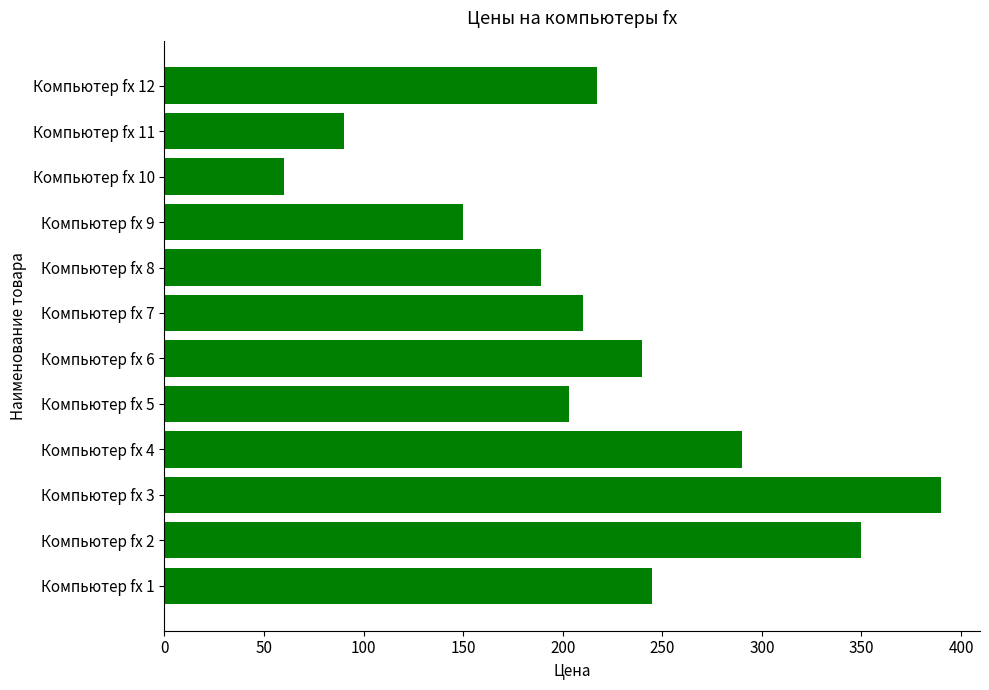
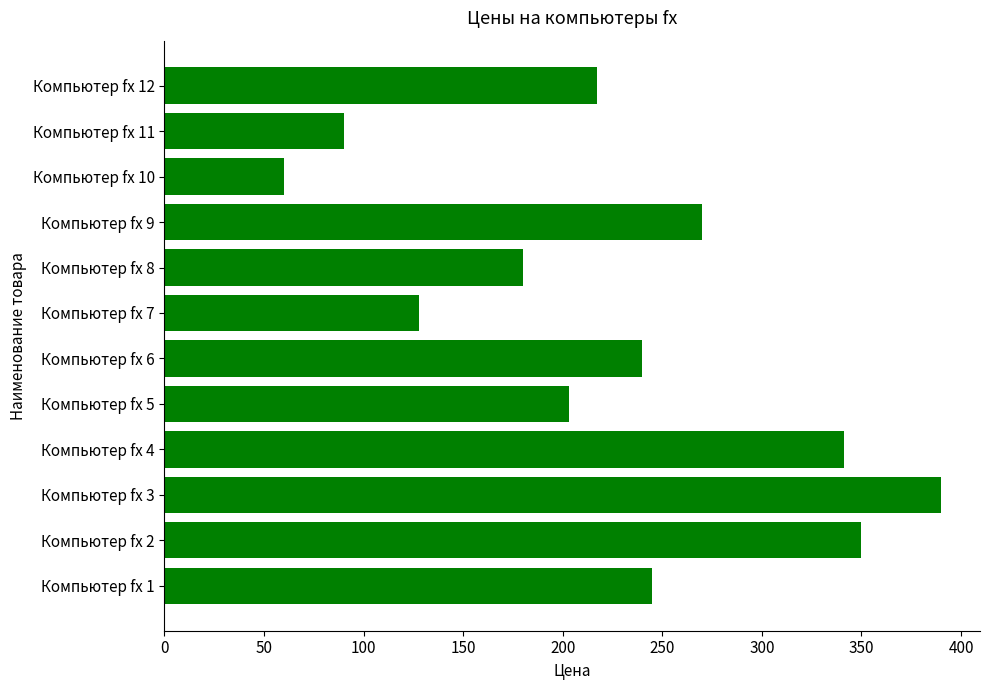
  {
    "Компьютер fx 12": 217,
    "Компьютер fx 11": 90,
    "Компьютер fx 10": 60,
-   "Компьютер fx 9": 150,
-   "Компьютер fx 8": 189,
-   "Компьютер fx 7": 210,
+   "Компьютер fx 9": 270,
+   "Компьютер fx 8": 180,
+   "Компьютер fx 7": 128,
    "Компьютер fx 6": 240,
    "Компьютер fx 5": 203,
-   "Компьютер fx 4": 290,
+   "Компьютер fx 4": 341,
    "Компьютер fx 3": 390,
    "Компьютер fx 2": 350,
    "Компьютер fx 1": 245
  }
